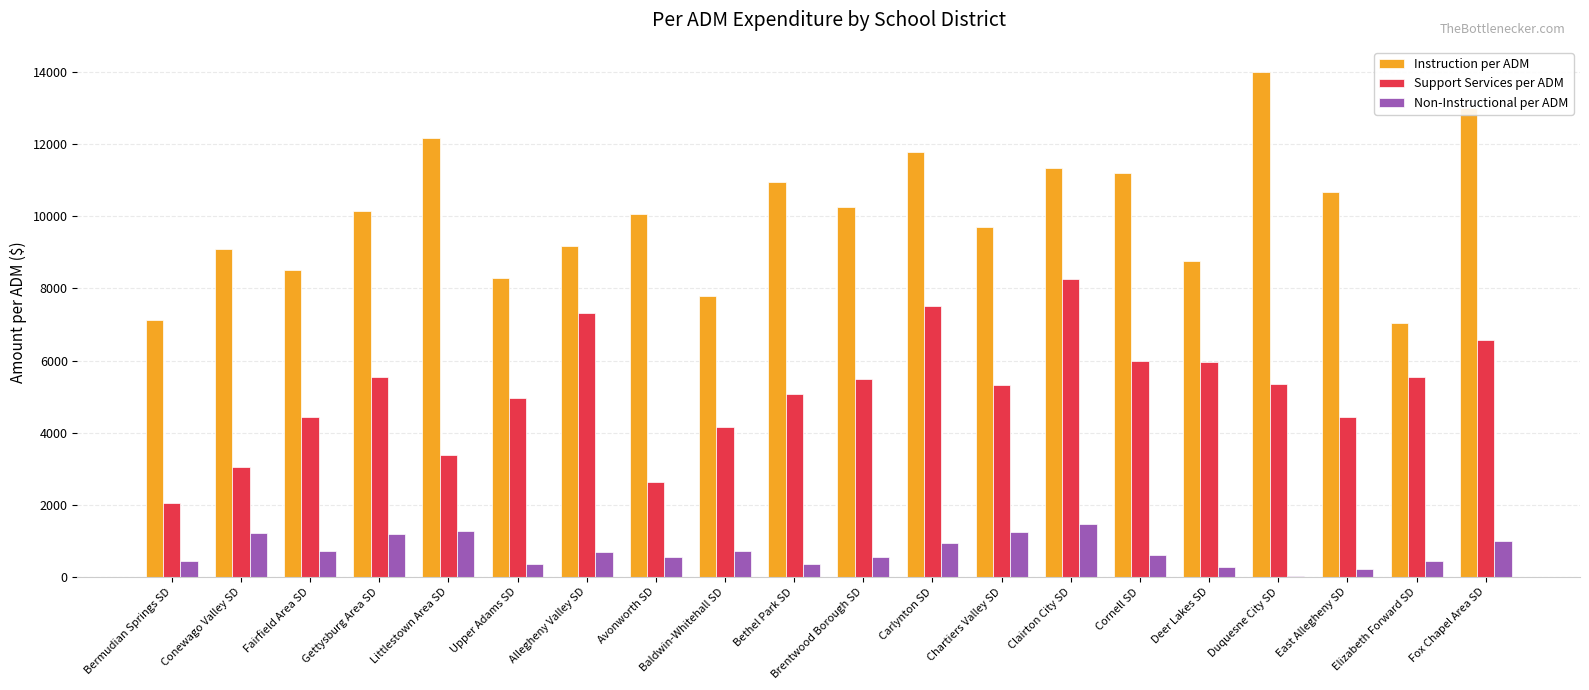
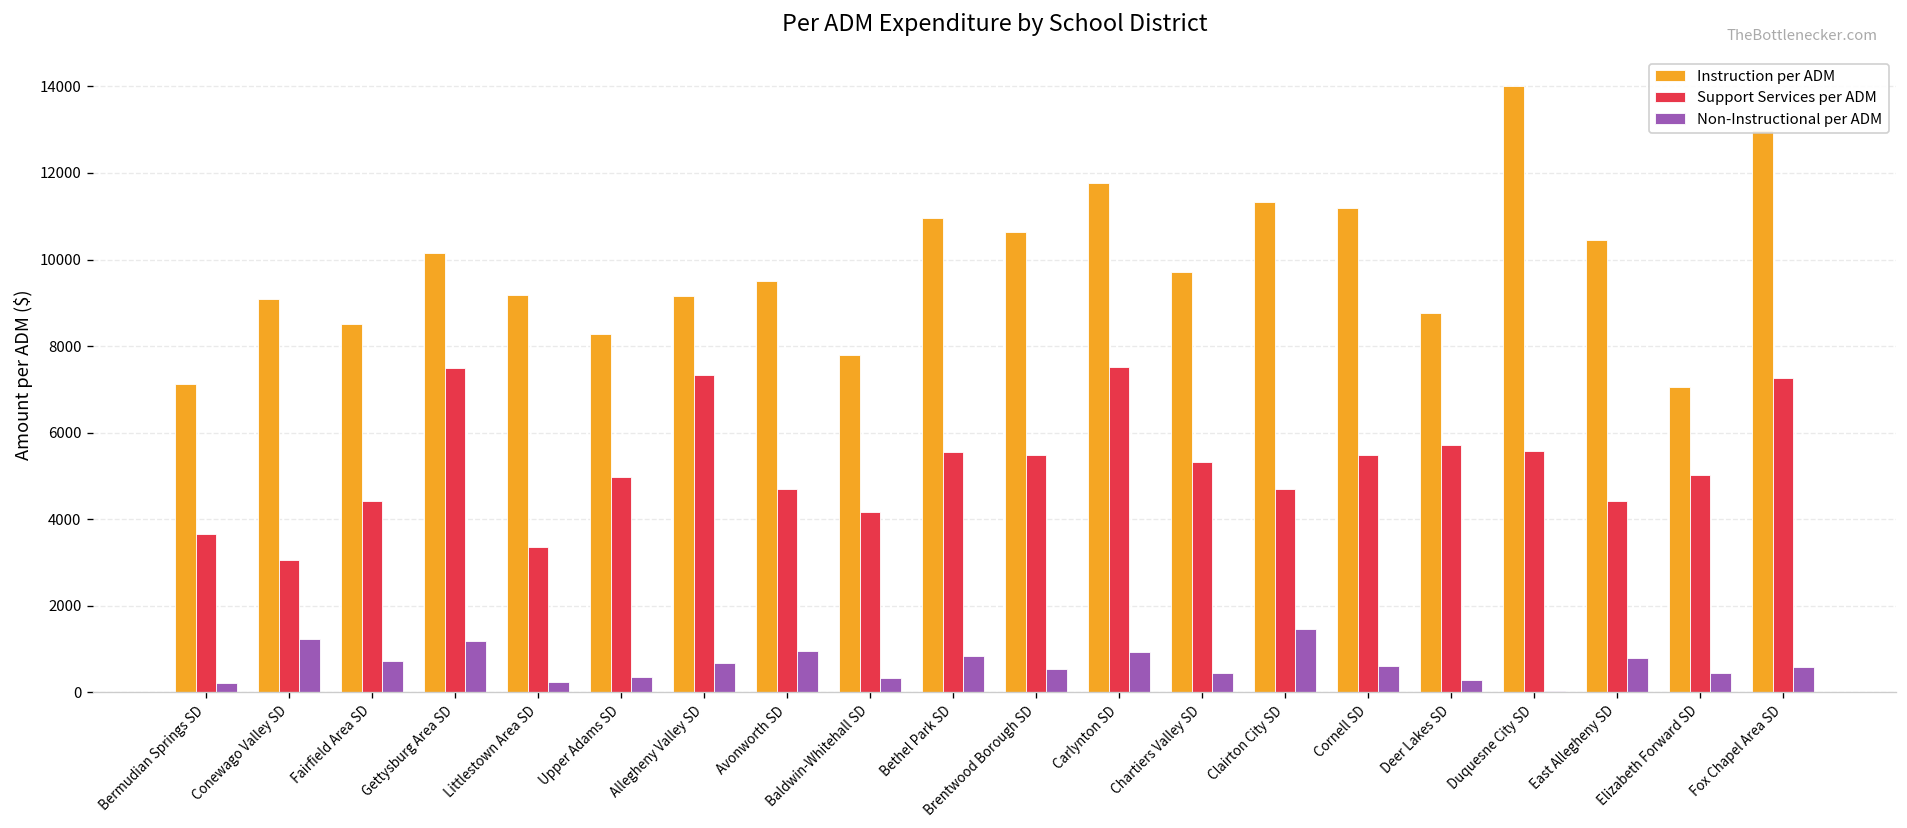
  {
    "Instruction per ADM": {
      "Bermudian Springs SD": 7100,
      "Conewago Valley SD": 9100,
      "Fairfield Area SD": 8500,
      "Gettysburg Area SD": 10200,
-     "Littlestown Area SD": 12200,
+     "Littlestown Area SD": 9200,
      "Upper Adams SD": 8300,
      "Allegheny Valley SD": 9200,
-     "Avonworth SD": 10100,
+     "Avonworth SD": 9500,
      "Baldwin-Whitehall SD": 7800,
      "Bethel Park SD": 11000,
-     "Brentwood Borough SD": 10200,
+     "Brentwood Borough SD": 10600,
      "Carlynton SD": 11800,
      "Chartiers Valley SD": 9700,
      "Clairton City SD": 11300,
      "Cornell SD": 11200,
      "Deer Lakes SD": 8800,
      "Duquesne City SD": 14000,
-     "East Allegheny SD": 10700,
+     "East Allegheny SD": 10400,
      "Elizabeth Forward SD": 7000
    },
    "Support Services per ADM": {
-     "Bermudian Springs SD": 2000,
+     "Bermudian Springs SD": 3700,
      "Conewago Valley SD": 3100,
      "Fairfield Area SD": 4400,
-     "Gettysburg Area SD": 5500,
+     "Gettysburg Area SD": 7500,
      "Littlestown Area SD": 3400,
      "Upper Adams SD": 5000,
      "Allegheny Valley SD": 7300,
-     "Avonworth SD": 2600,
+     "Avonworth SD": 4700,
      "Baldwin-Whitehall SD": 4200,
-     "Bethel Park SD": 5100,
+     "Bethel Park SD": 5500,
      "Brentwood Borough SD": 5500,
      "Carlynton SD": 7500,
      "Chartiers Valley SD": 5300,
-     "Clairton City SD": 8300,
-     "Cornell SD": 6000,
-     "Deer Lakes SD": 6000,
-     "Duquesne City SD": 5400,
+     "Clairton City SD": 4700,
+     "Cornell SD": 5500,
+     "Deer Lakes SD": 5700,
+     "Duquesne City SD": 5600,
      "East Allegheny SD": 4400,
-     "Elizabeth Forward SD": 5500,
-     "Fox Chapel Area SD": 6600
+     "Elizabeth Forward SD": 5000,
+     "Fox Chapel Area SD": 7300
    },
    "Non-Instructional per ADM": {
-     "Bermudian Springs SD": 400,
+     "Bermudian Springs SD": 200,
      "Conewago Valley SD": 1200,
      "Fairfield Area SD": 700,
      "Gettysburg Area SD": 1200,
-     "Littlestown Area SD": 1300,
+     "Littlestown Area SD": 200,
      "Upper Adams SD": 400,
      "Allegheny Valley SD": 700,
-     "Avonworth SD": 600,
-     "Baldwin-Whitehall SD": 700,
-     "Bethel Park SD": 400,
+     "Avonworth SD": 1000,
+     "Baldwin-Whitehall SD": 300,
+     "Bethel Park SD": 800,
      "Brentwood Borough SD": 500,
      "Carlynton SD": 900,
-     "Chartiers Valley SD": 1200,
+     "Chartiers Valley SD": 400,
      "Clairton City SD": 1500,
      "Cornell SD": 600,
      "Deer Lakes SD": 300,
-     "East Allegheny SD": 200,
+     "East Allegheny SD": 800,
      "Elizabeth Forward SD": 400,
-     "Fox Chapel Area SD": 1000
+     "Fox Chapel Area SD": 600
    }
  }
